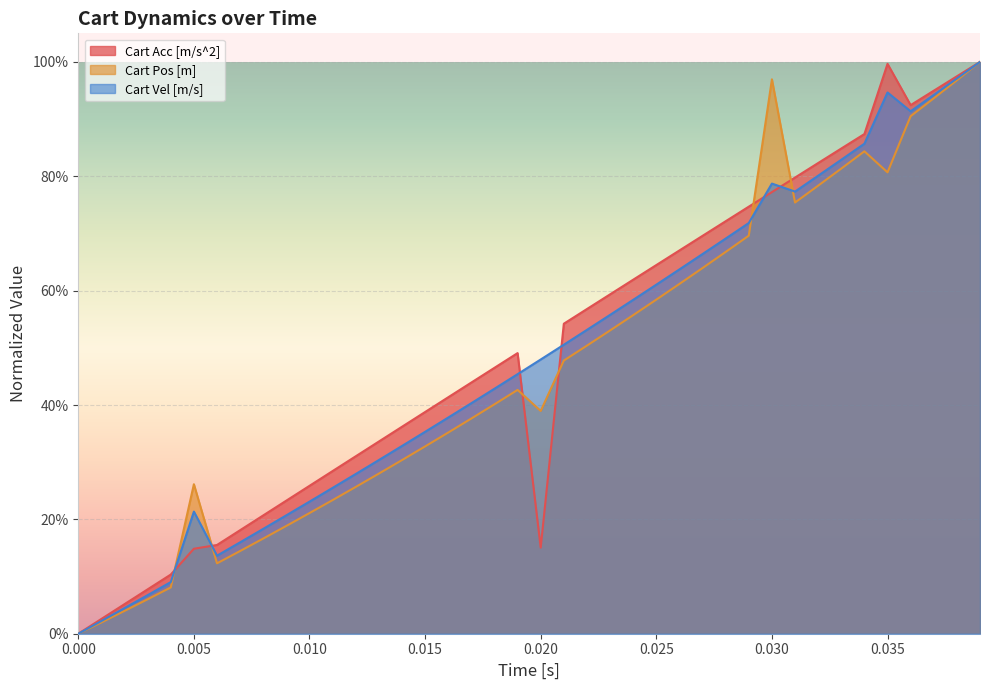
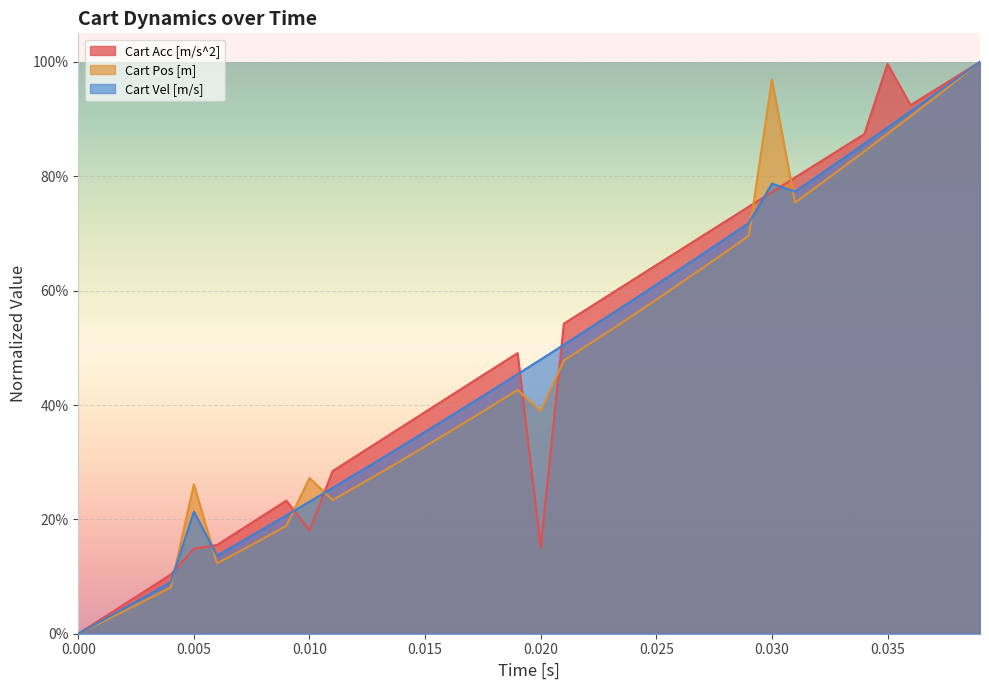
  {
    "Cart Acc [m/s^2]": {
      "0.005": "15%",
-     "0.010": "26%",
+     "0.010": "18%",
      "0.015": "39%",
      "0.020": "15%",
      "0.025": "64%",
      "0.030": "77%",
      "0.035": "100%"
    },
    "Cart Pos [m]": {
      "0.005": "26%",
-     "0.010": "21%",
+     "0.010": "27%",
      "0.015": "33%",
      "0.020": "39%",
      "0.025": "58%",
      "0.030": "97%",
-     "0.035": "81%"
+     "0.035": "87%"
    },
    "Cart Vel [m/s]": {
      "0.005": "21%",
      "0.010": "23%",
      "0.015": "35%",
      "0.020": "48%",
      "0.025": "61%",
      "0.030": "79%",
-     "0.035": "95%"
+     "0.035": "89%"
    }
  }
